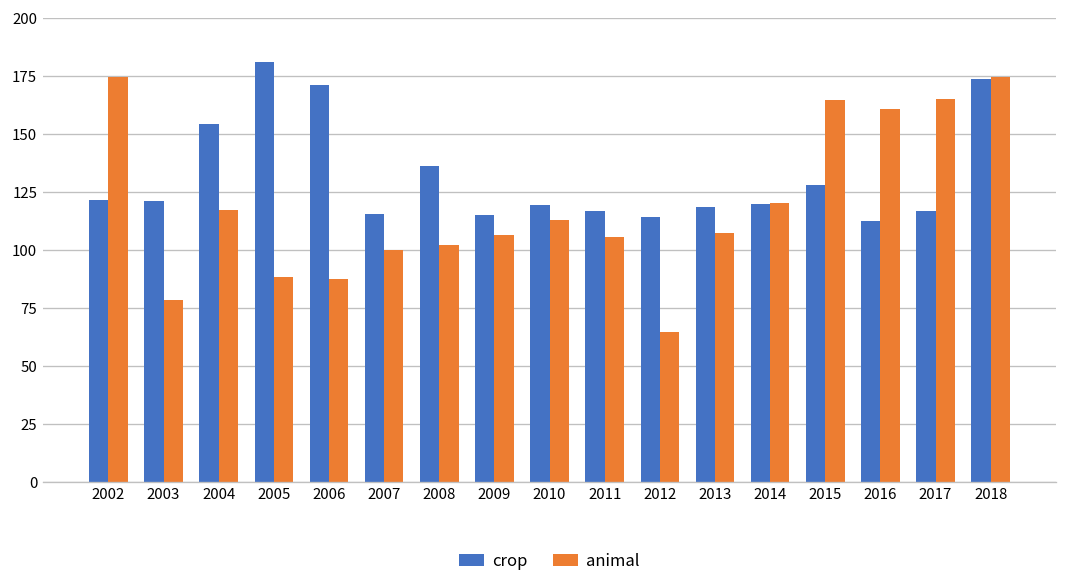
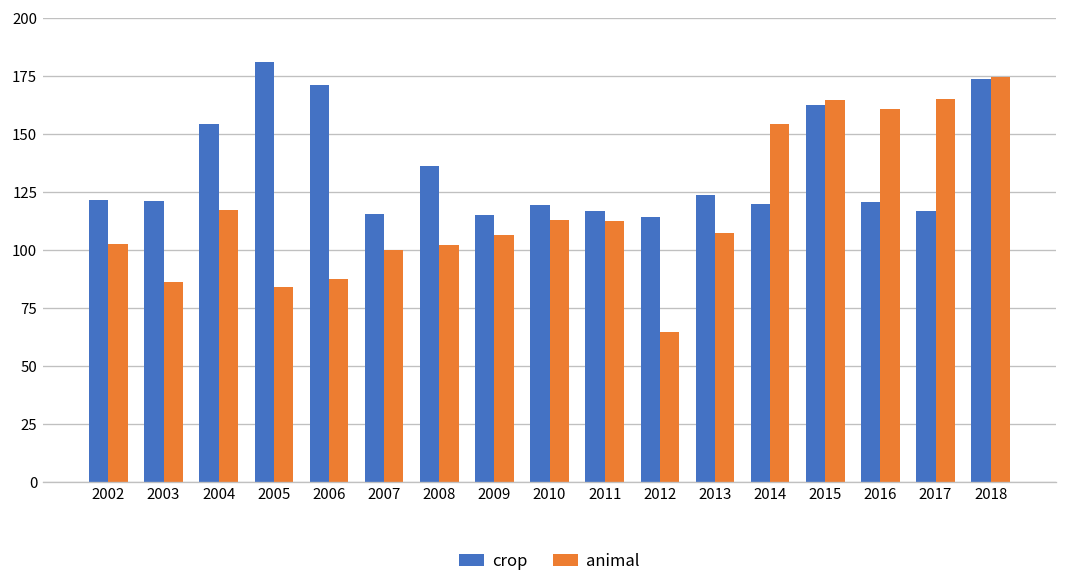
  {
    "crop": {
      "2002": 121,
      "2003": 121,
      "2004": 154,
      "2005": 181,
      "2006": 171,
      "2007": 116,
      "2008": 136,
      "2009": 115,
      "2010": 119,
      "2011": 117,
      "2012": 114,
-     "2013": 118,
+     "2013": 124,
      "2014": 120,
-     "2015": 128,
-     "2016": 112,
+     "2015": 162,
+     "2016": 120,
      "2017": 117,
      "2018": 174
    },
    "animal": {
-     "2002": 175,
-     "2003": 78,
+     "2002": 102,
+     "2003": 86,
      "2004": 117,
-     "2005": 88,
+     "2005": 84,
      "2006": 87,
      "2007": 100,
      "2008": 102,
      "2009": 106,
      "2010": 113,
-     "2011": 105,
+     "2011": 112,
      "2012": 65,
      "2013": 107,
-     "2014": 120,
+     "2014": 154,
      "2015": 165,
      "2016": 161,
      "2017": 165,
      "2018": 175
    }
  }
